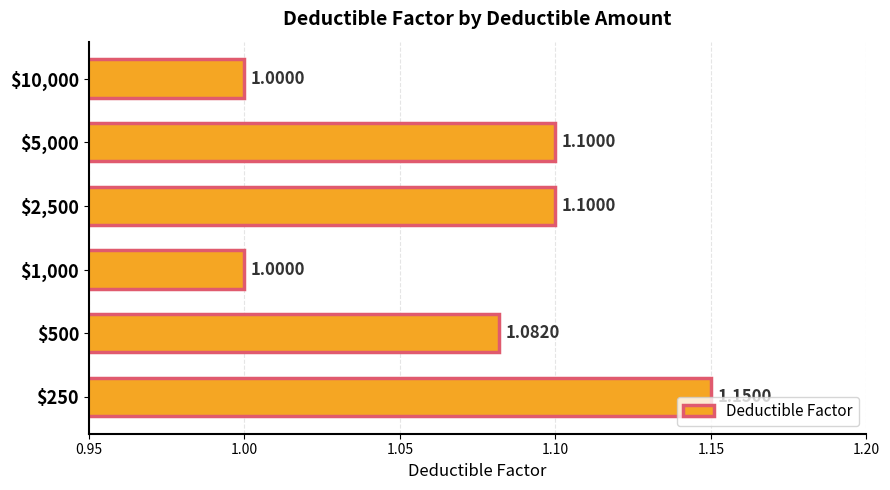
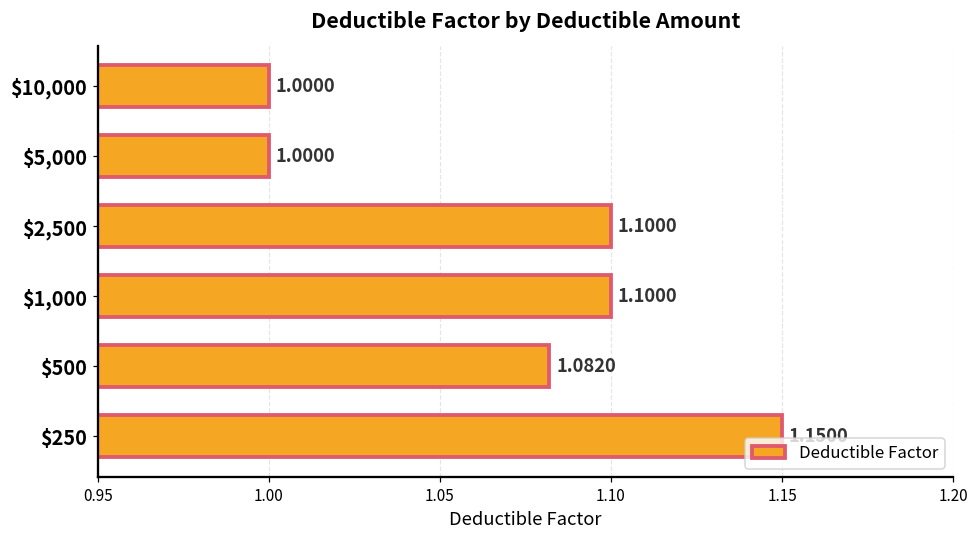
  {
    "$10,000": 1.0000,
-   "$5,000": 1.1000,
+   "$5,000": 1.0000,
    "$2,500": 1.1000,
-   "$1,000": 1.0000,
+   "$1,000": 1.1000,
    "$500": 1.0820
  }
